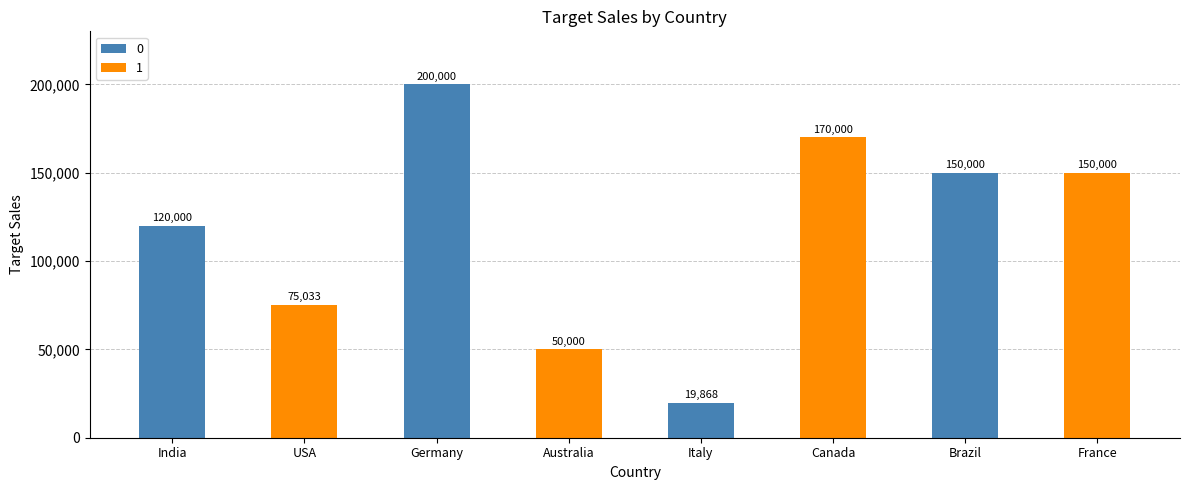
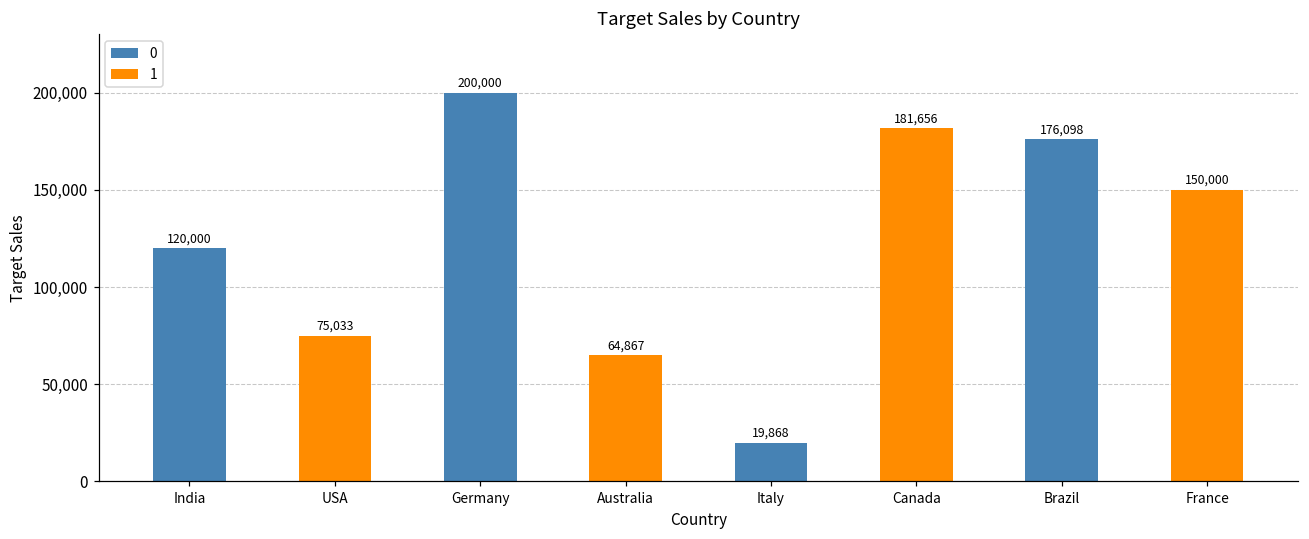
  {
    "India": "120,000",
    "USA": "75,033",
    "Germany": "200,000",
-   "Australia": "50,000",
+   "Australia": "64,867",
    "Italy": "19,868",
-   "Canada": "170,000",
-   "Brazil": "150,000",
+   "Canada": "181,656",
+   "Brazil": "176,098",
    "France": "150,000"
  }
